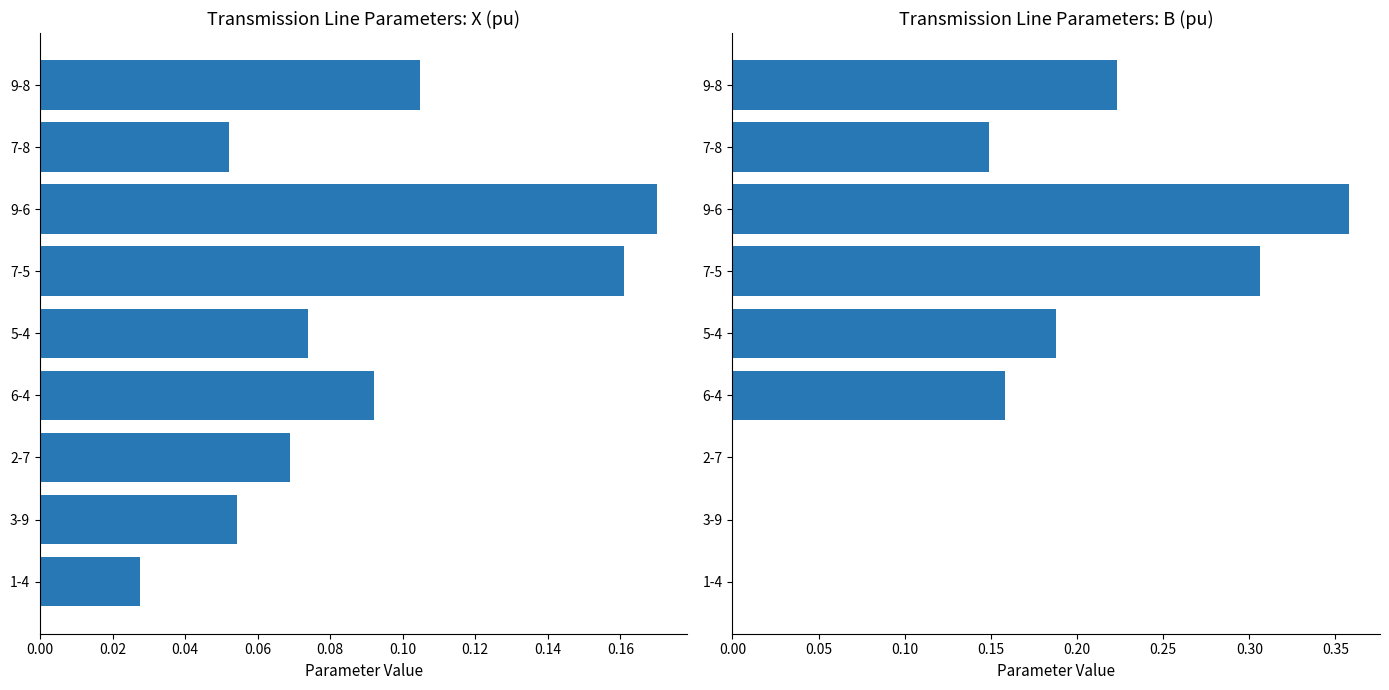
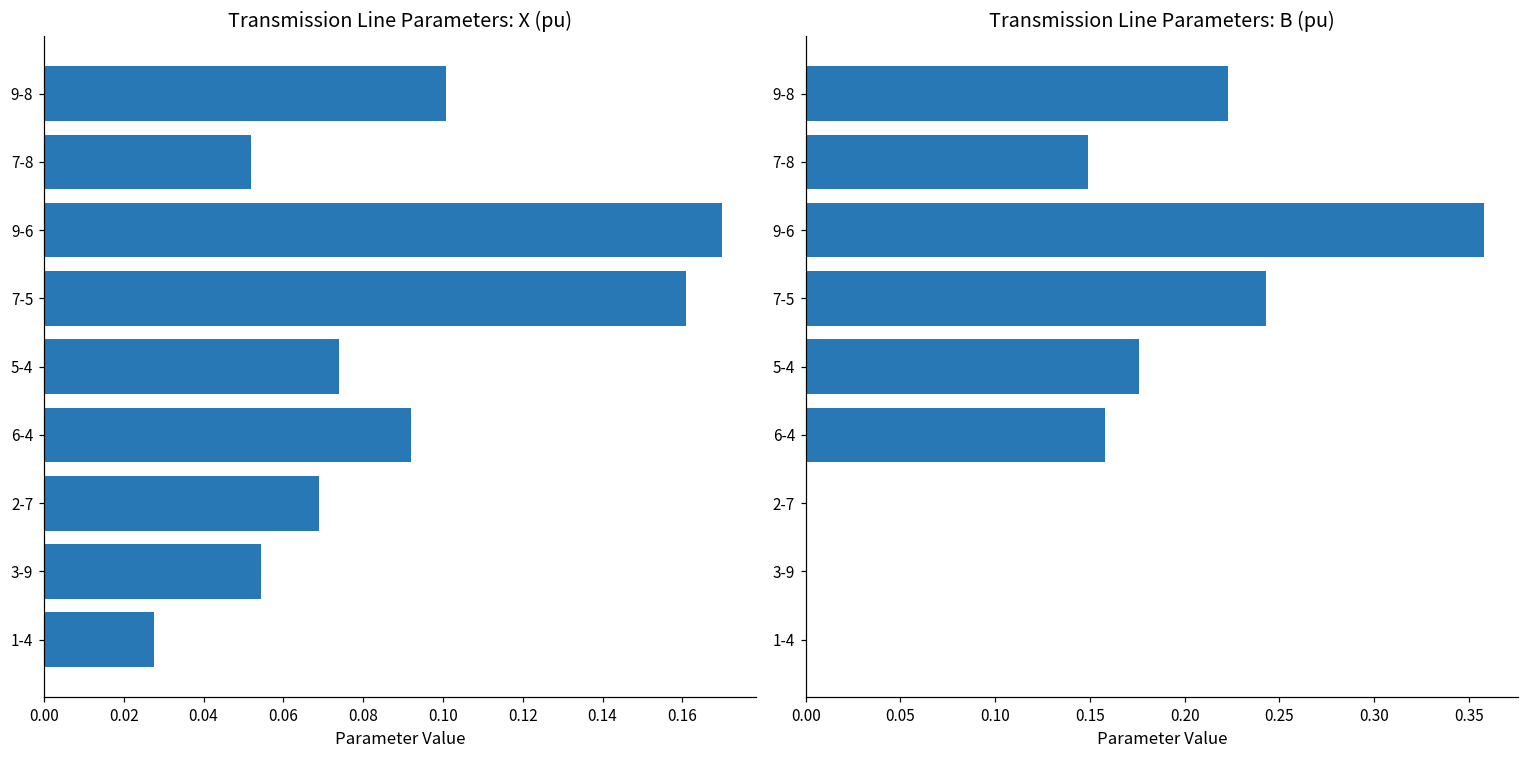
  {
    "Transmission Line Parameters: X (pu)": {
-     "9-8": 0.105,
+     "9-8": 0.101,
      "7-8": 0.052,
      "9-6": 0.170,
      "7-5": 0.161,
      "5-4": 0.074,
      "6-4": 0.092,
      "2-7": 0.069,
      "3-9": 0.054,
      "1-4": 0.028
    },
    "Transmission Line Parameters: B (pu)": {
      "9-8": 0.223,
      "7-8": 0.149,
      "9-6": 0.358,
-     "7-5": 0.306,
-     "5-4": 0.188,
+     "7-5": 0.243,
+     "5-4": 0.176,
      "6-4": 0.158,
      "2-7": 0.000,
      "3-9": 0.000,
      "1-4": 0.000
    }
  }
